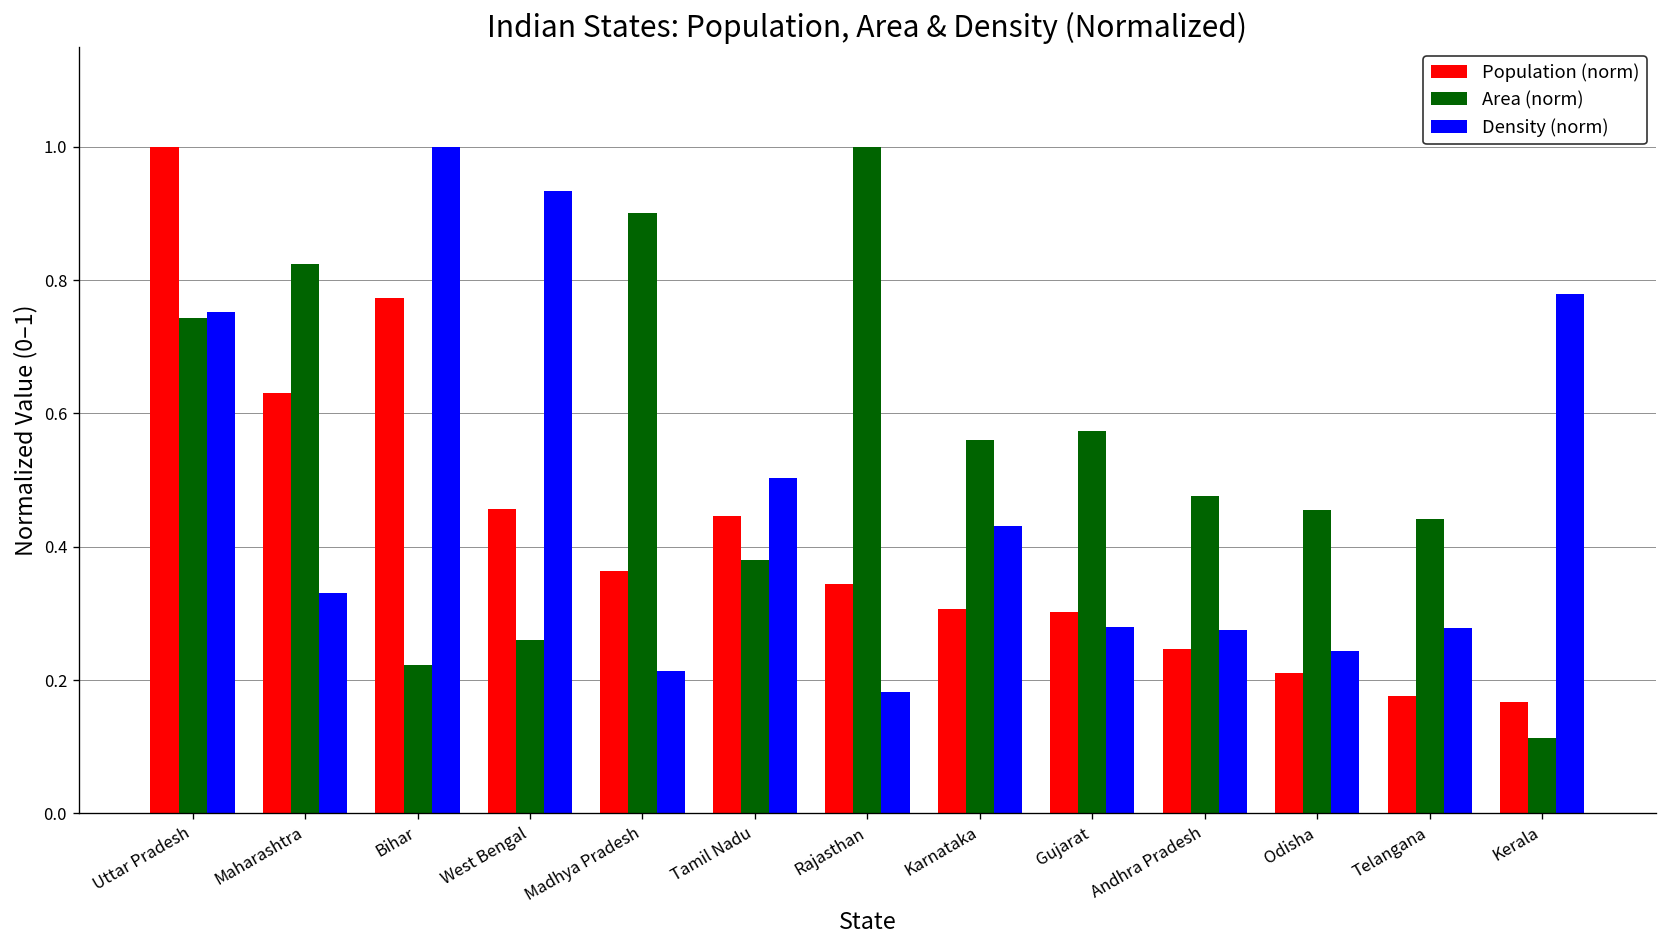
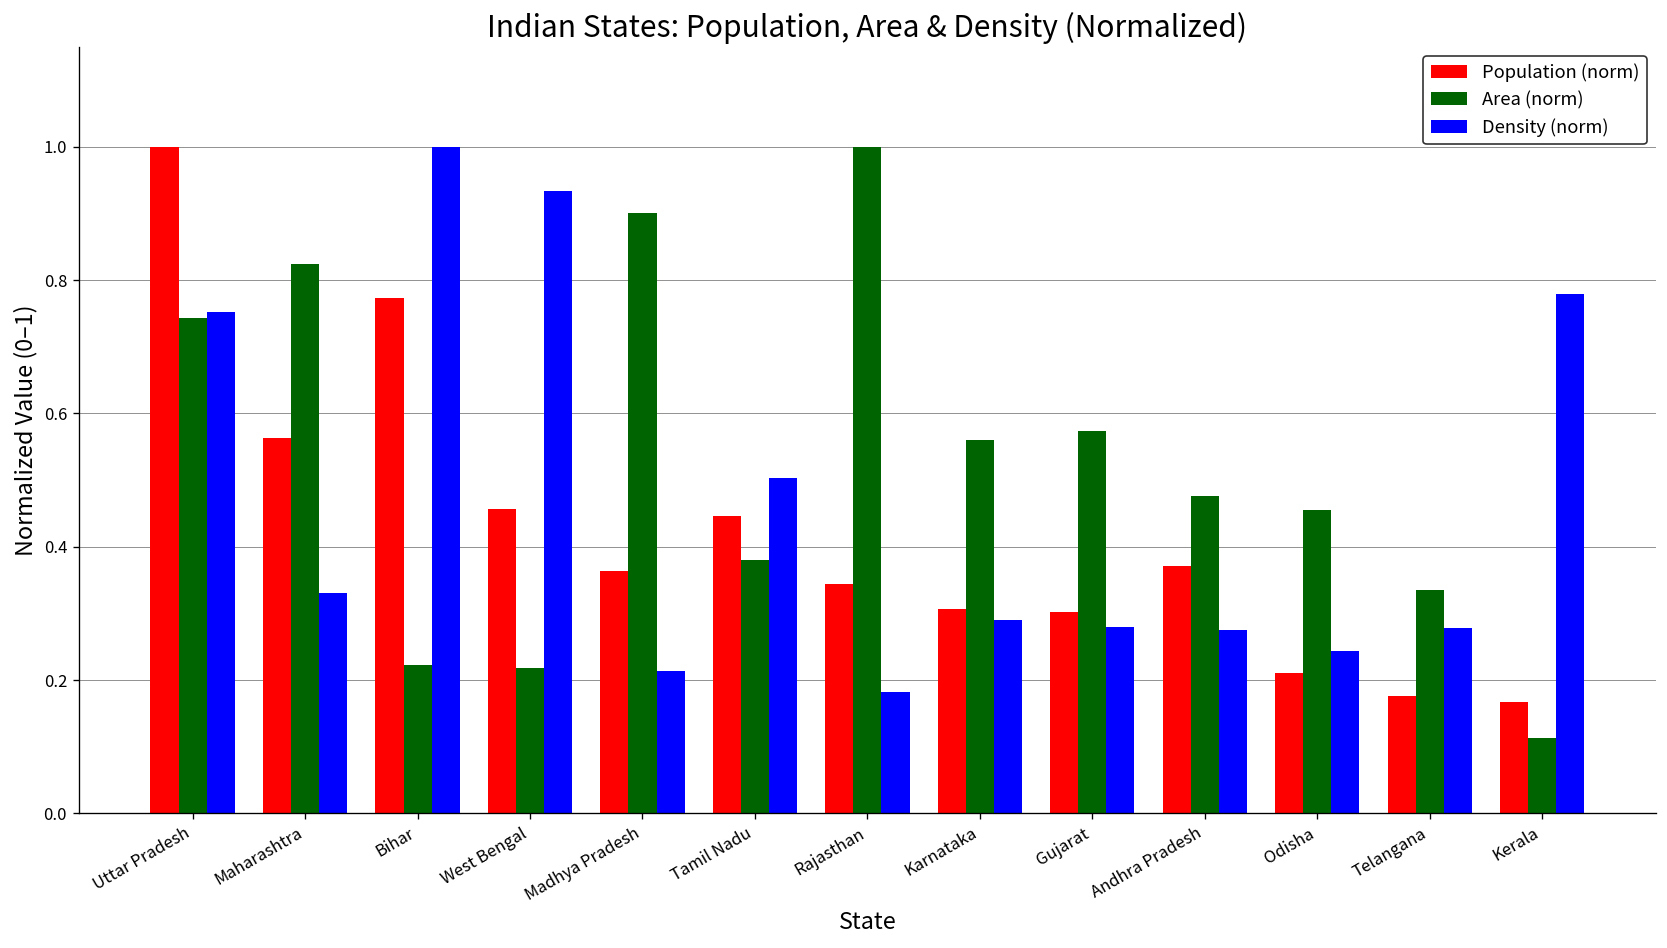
  {
    "Population (norm)": {
      "Uttar Pradesh": 1.00,
-     "Maharashtra": 0.63,
+     "Maharashtra": 0.56,
      "Bihar": 0.77,
      "West Bengal": 0.46,
      "Madhya Pradesh": 0.36,
      "Tamil Nadu": 0.45,
      "Rajasthan": 0.34,
      "Karnataka": 0.31,
      "Gujarat": 0.30,
-     "Andhra Pradesh": 0.25,
+     "Andhra Pradesh": 0.37,
      "Odisha": 0.21,
      "Telangana": 0.18,
      "Kerala": 0.17
    },
    "Area (norm)": {
      "Uttar Pradesh": 0.74,
      "Maharashtra": 0.82,
      "Bihar": 0.22,
-     "West Bengal": 0.26,
+     "West Bengal": 0.22,
      "Madhya Pradesh": 0.90,
      "Tamil Nadu": 0.38,
      "Rajasthan": 1.00,
      "Karnataka": 0.56,
      "Gujarat": 0.57,
      "Andhra Pradesh": 0.48,
      "Odisha": 0.45,
-     "Telangana": 0.44,
+     "Telangana": 0.34,
      "Kerala": 0.11
    },
    "Density (norm)": {
      "Uttar Pradesh": 0.75,
      "Maharashtra": 0.33,
      "Bihar": 1.00,
      "West Bengal": 0.93,
      "Madhya Pradesh": 0.21,
      "Tamil Nadu": 0.50,
      "Rajasthan": 0.18,
-     "Karnataka": 0.43,
+     "Karnataka": 0.29,
      "Gujarat": 0.28,
      "Andhra Pradesh": 0.27,
      "Odisha": 0.24,
      "Telangana": 0.28,
      "Kerala": 0.78
    }
  }
